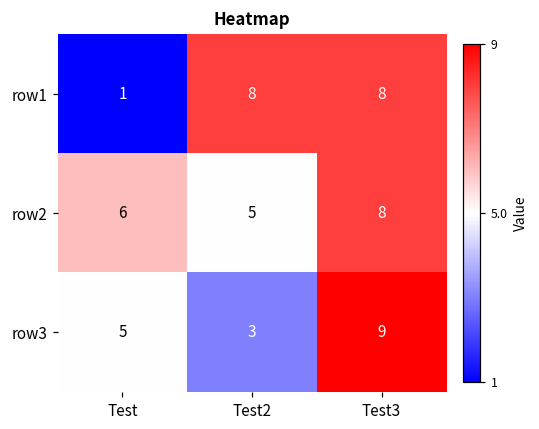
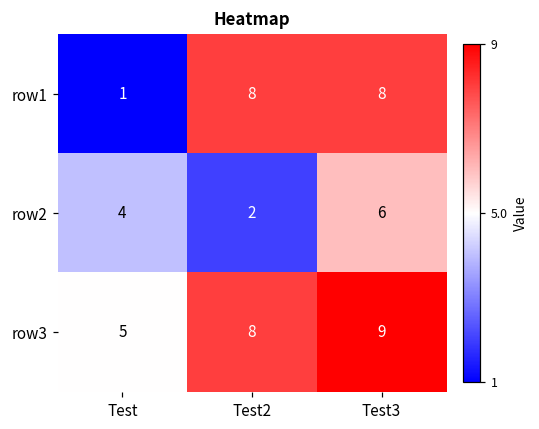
  {
    "row1": {
      "Test": 1,
      "Test2": 8,
      "Test3": 8
    },
    "row2": {
-     "Test": 6,
-     "Test2": 5,
-     "Test3": 8
+     "Test": 4,
+     "Test2": 2,
+     "Test3": 6
    },
    "row3": {
      "Test": 5,
-     "Test2": 3,
+     "Test2": 8,
      "Test3": 9
    }
  }
